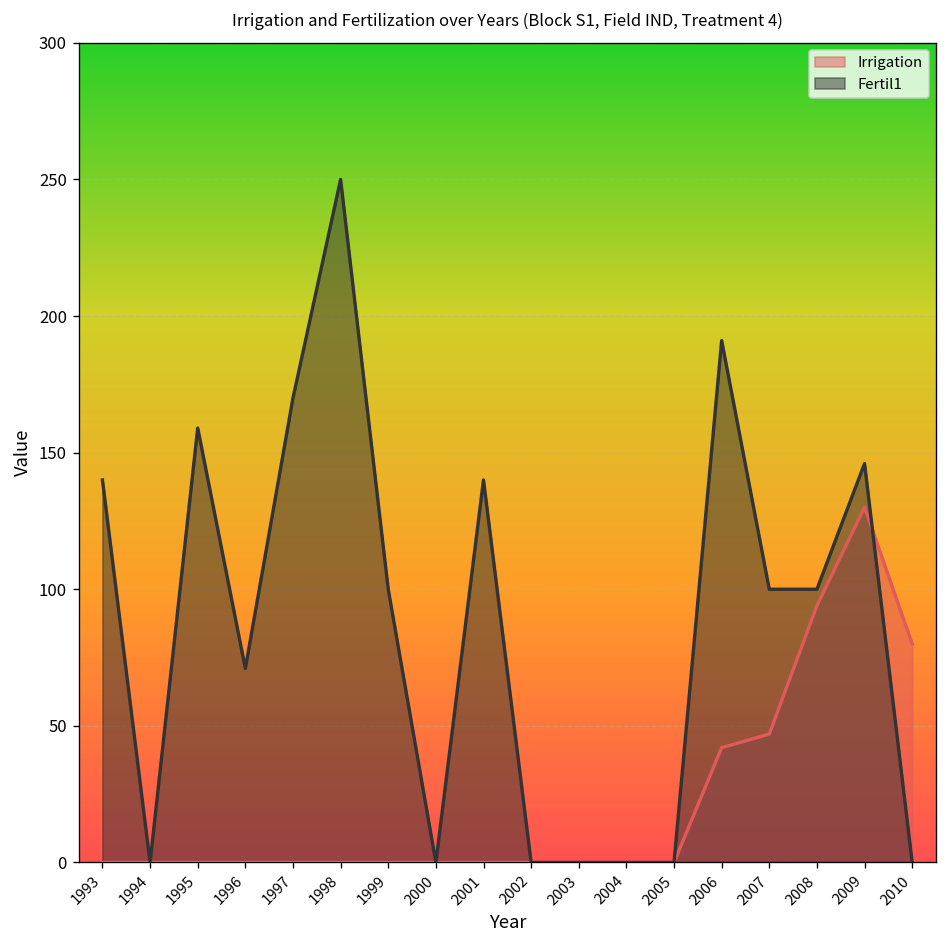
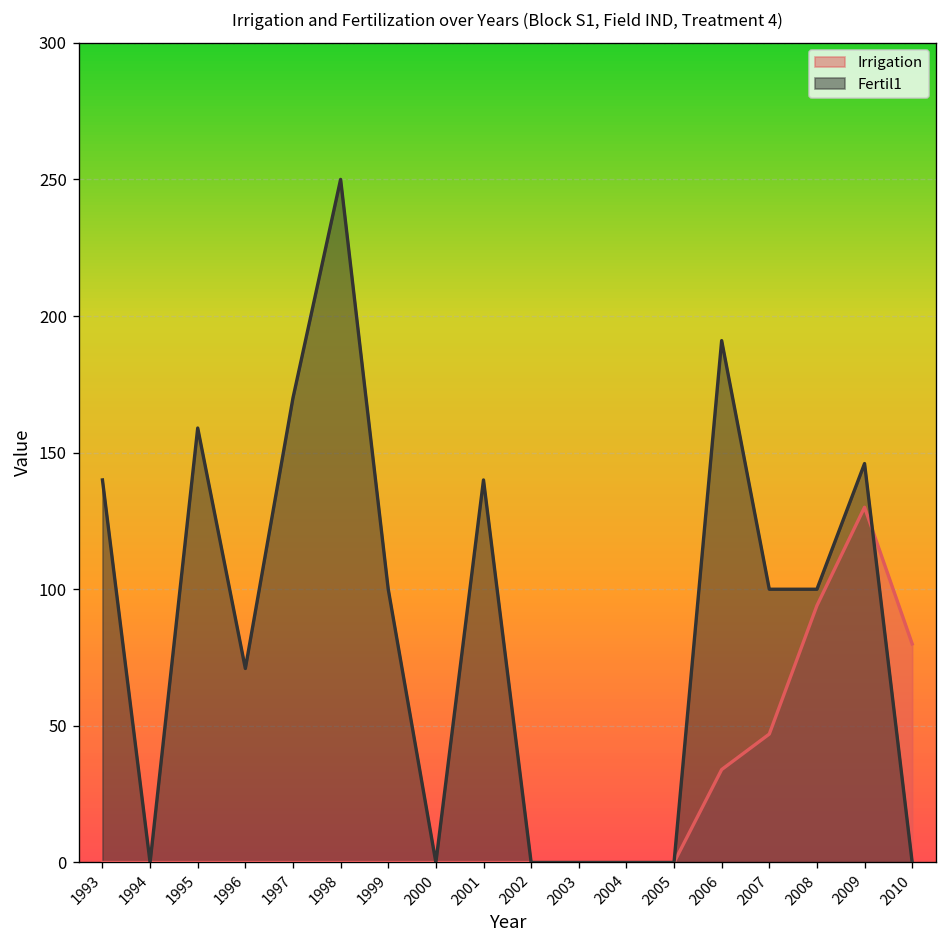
  {
    "Irrigation": {
      "1993": 0,
      "1995": 0,
      "1996": 0,
      "1997": 0,
      "1998": 0,
      "1999": 0,
      "2001": 0,
-     "2006": 42,
+     "2006": 34,
      "2007": 47,
      "2008": 94,
      "2009": 130,
      "2010": 80
    },
    "Fertil1": {
      "1993": 140,
      "1995": 159,
      "1996": 71,
      "1997": 170,
      "1998": 250,
      "1999": 100,
      "2001": 140,
      "2006": 191,
      "2007": 100,
      "2008": 100,
      "2009": 146,
      "2010": 0
    }
  }
